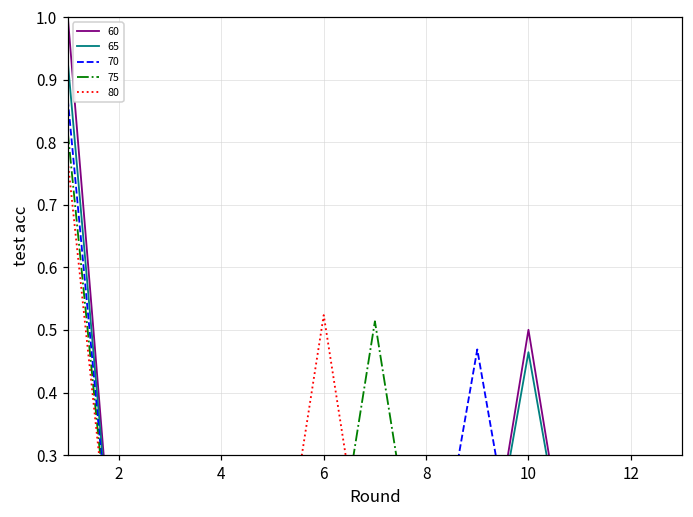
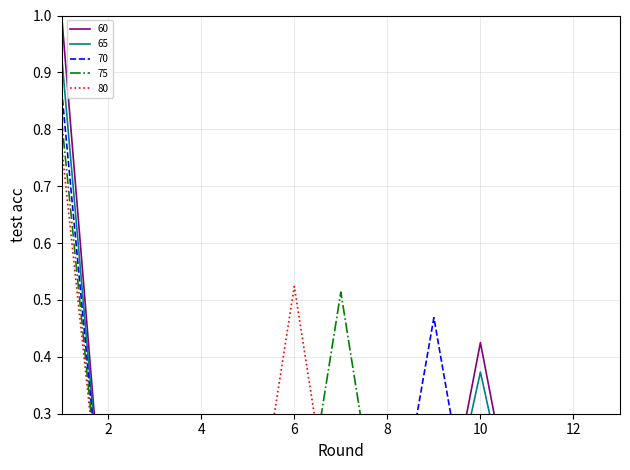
  {
    "60": {
-     "10": 0.50
+     "10": 0.42
    },
    "65": {
-     "10": 0.46
+     "10": 0.37
    },
    "80": {
      "6": 0.52
    }
  }
